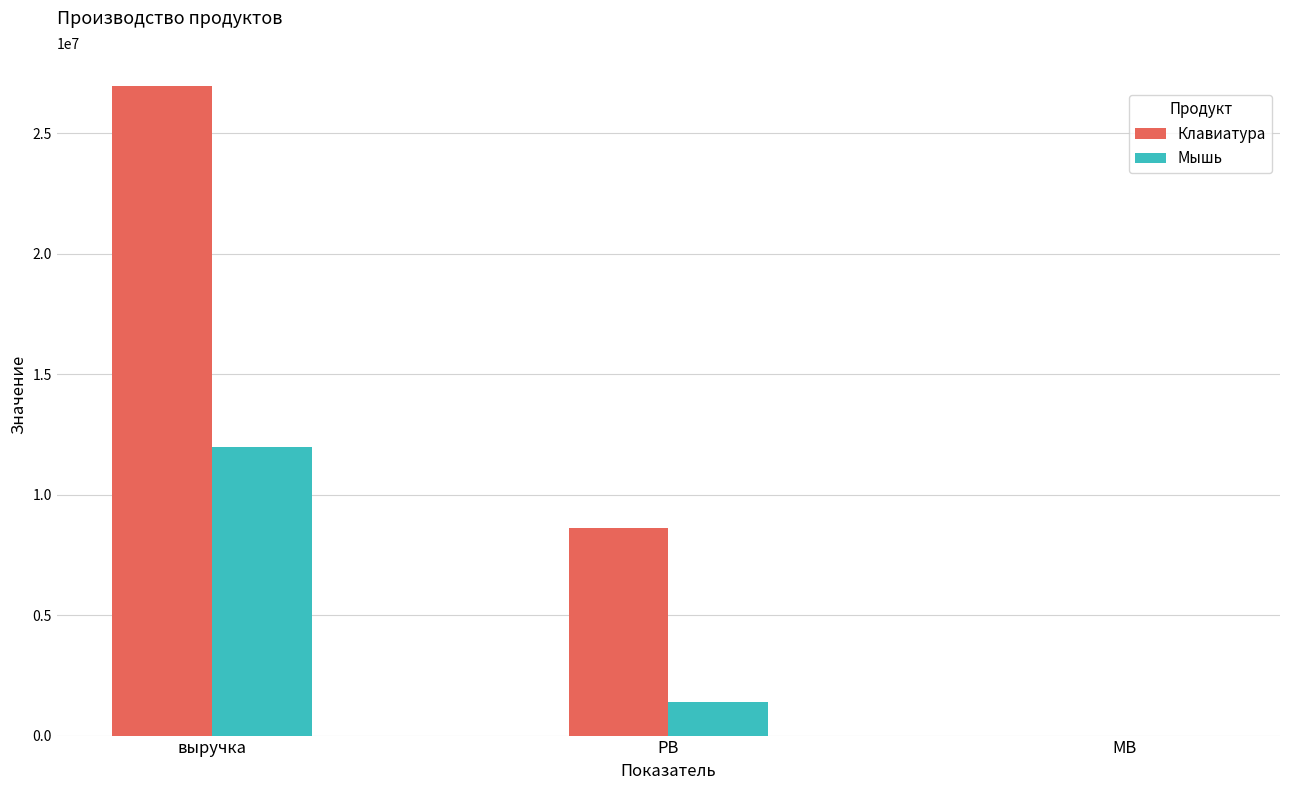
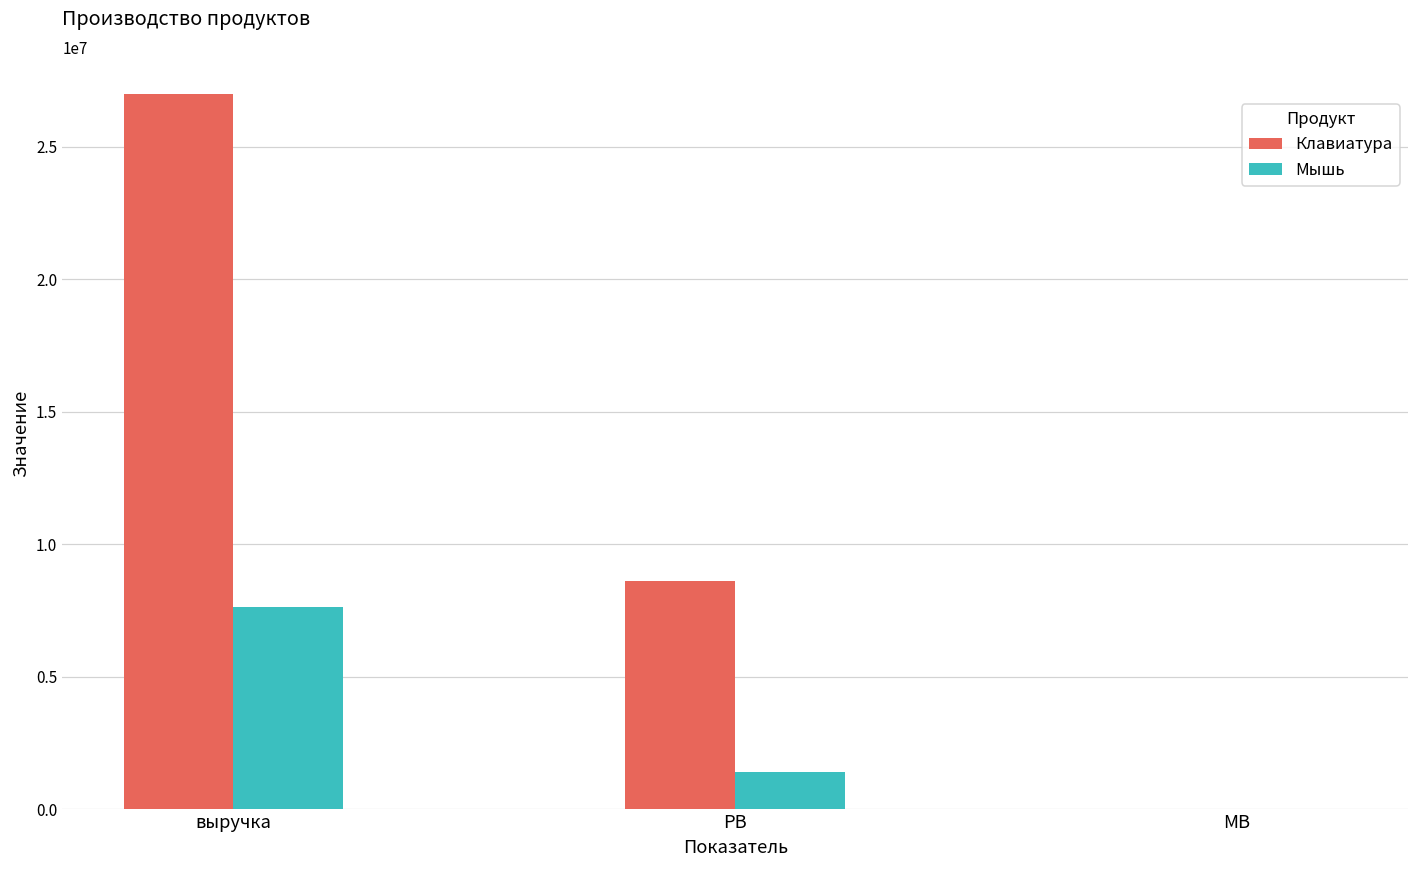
  {
    "Клавиатура": {
      "выручка": 27000000,
      "РВ": 8600000
    },
    "Мышь": {
-     "выручка": 12000000,
+     "выручка": 7600000,
      "РВ": 1400000
    }
  }
